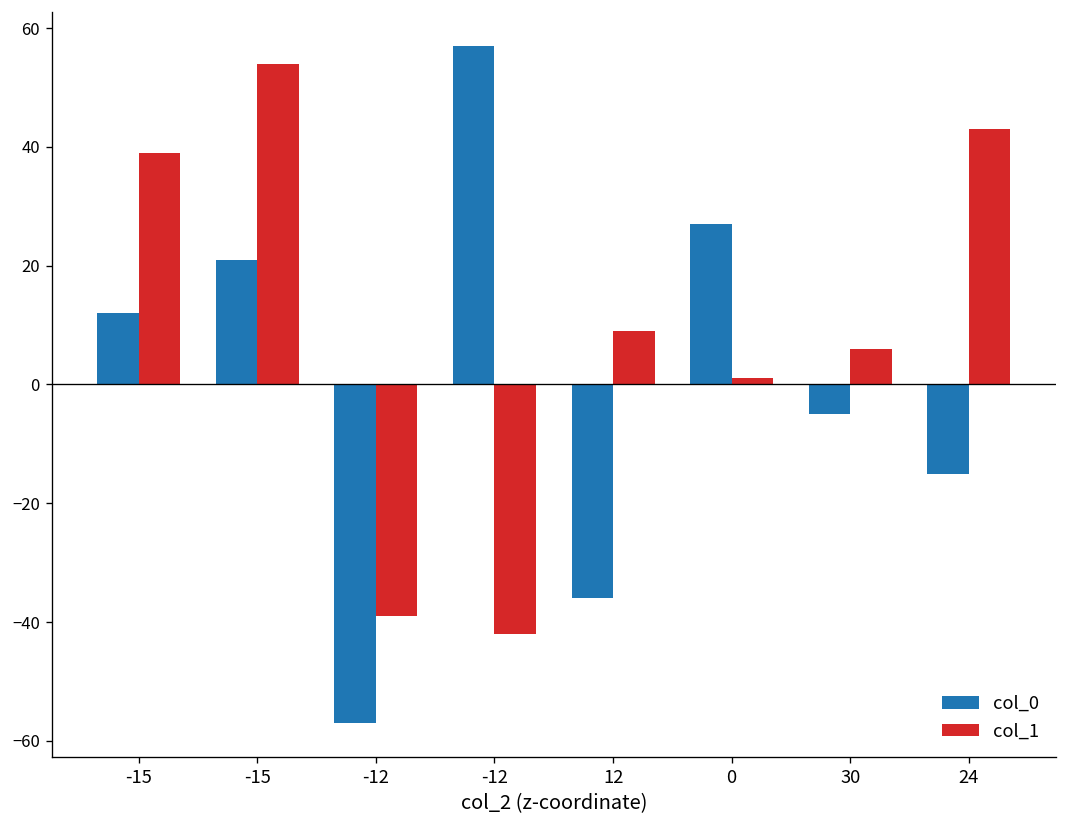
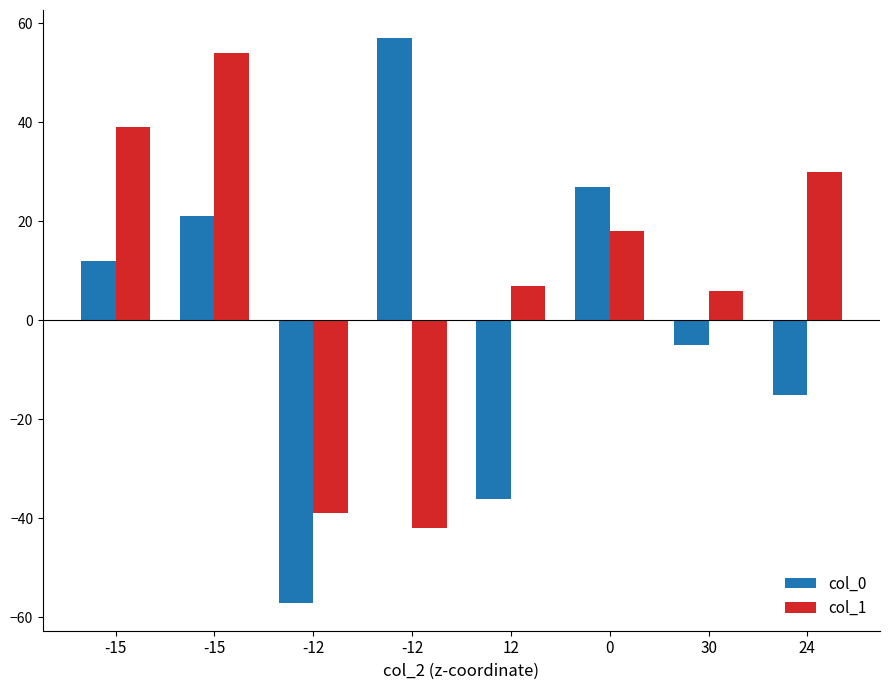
  {
    "col_0": {
      "12": -36,
      "0": 27,
      "30": -5,
      "24": -15
    },
    "col_1": {
-     "12": 9,
-     "0": 1,
+     "12": 7,
+     "0": 18,
      "30": 6,
-     "24": 43
+     "24": 30
    }
  }
